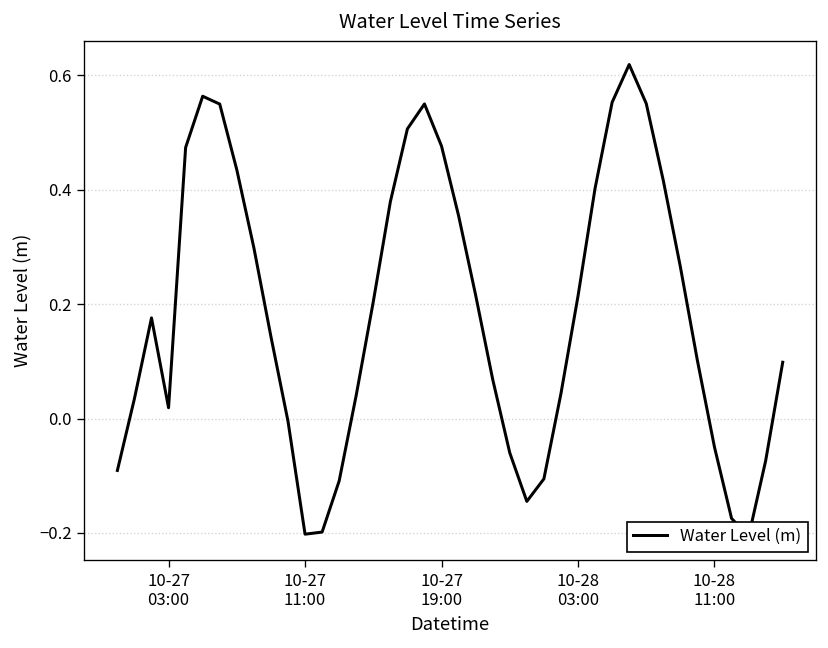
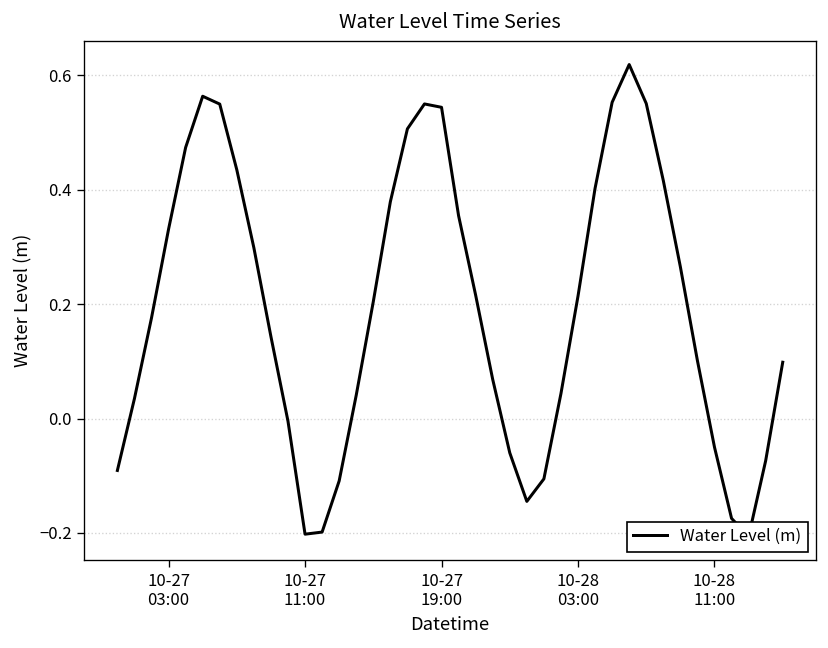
  {
-   "10-27 03:00": 0.02,
+   "10-27 03:00": 0.33,
    "10-27 11:00": -0.20,
-   "10-27 19:00": 0.48,
+   "10-27 19:00": 0.54,
    "10-28 03:00": 0.21,
    "10-28 11:00": -0.05
  }
